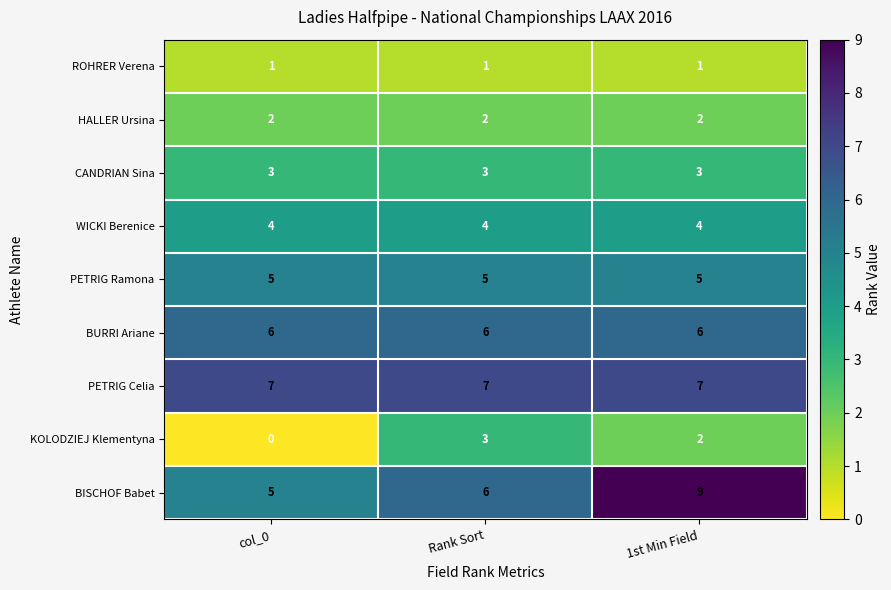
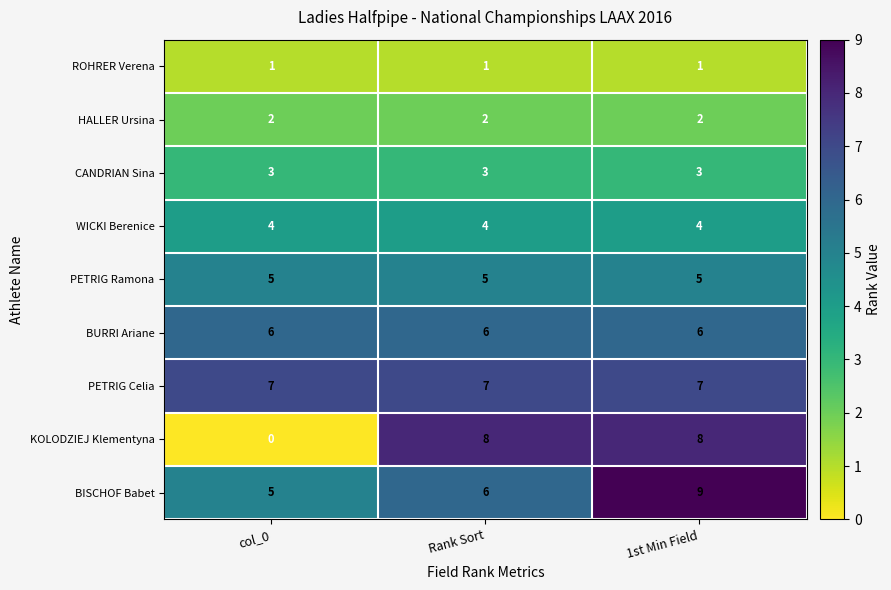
  {
    "ROHRER Verena": {
      "col_0": 1,
      "Rank Sort": 1,
      "1st Min Field": 1
    },
    "HALLER Ursina": {
      "col_0": 2,
      "Rank Sort": 2,
      "1st Min Field": 2
    },
    "CANDRIAN Sina": {
      "col_0": 3,
      "Rank Sort": 3,
      "1st Min Field": 3
    },
    "WICKI Berenice": {
      "col_0": 4,
      "Rank Sort": 4,
      "1st Min Field": 4
    },
    "PETRIG Ramona": {
      "col_0": 5,
      "Rank Sort": 5,
      "1st Min Field": 5
    },
    "BURRI Ariane": {
      "col_0": 6,
      "Rank Sort": 6,
      "1st Min Field": 6
    },
    "PETRIG Celia": {
      "col_0": 7,
      "Rank Sort": 7,
      "1st Min Field": 7
    },
    "KOLODZIEJ Klementyna": {
      "col_0": 0,
-     "Rank Sort": 3,
-     "1st Min Field": 2
+     "Rank Sort": 8,
+     "1st Min Field": 8
    },
    "BISCHOF Babet": {
      "col_0": 5,
      "Rank Sort": 6,
      "1st Min Field": 9
    }
  }
